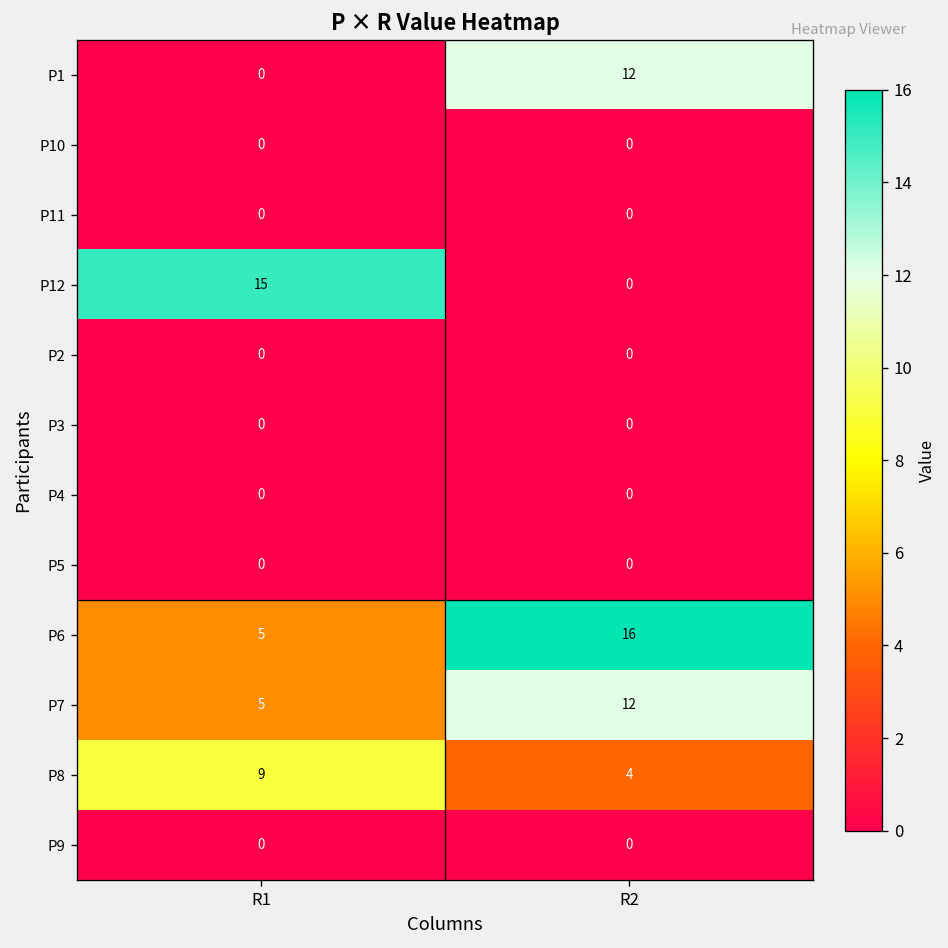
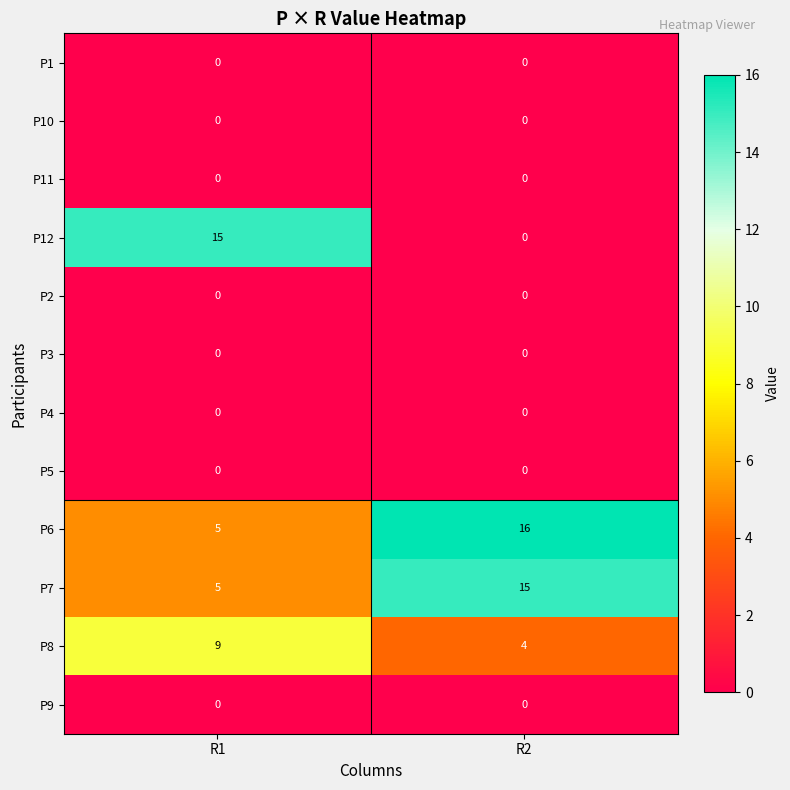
  {
    "P1": {
      "R1": 0,
-     "R2": 12
+     "R2": 0
    },
    "P10": {
      "R1": 0,
      "R2": 0
    },
    "P11": {
      "R1": 0,
      "R2": 0
    },
    "P12": {
      "R1": 15,
      "R2": 0
    },
    "P2": {
      "R1": 0,
      "R2": 0
    },
    "P3": {
      "R1": 0,
      "R2": 0
    },
    "P4": {
      "R1": 0,
      "R2": 0
    },
    "P5": {
      "R1": 0,
      "R2": 0
    },
    "P6": {
      "R1": 5,
      "R2": 16
    },
    "P7": {
      "R1": 5,
-     "R2": 12
+     "R2": 15
    },
    "P8": {
      "R1": 9,
      "R2": 4
    },
    "P9": {
      "R1": 0,
      "R2": 0
    }
  }
